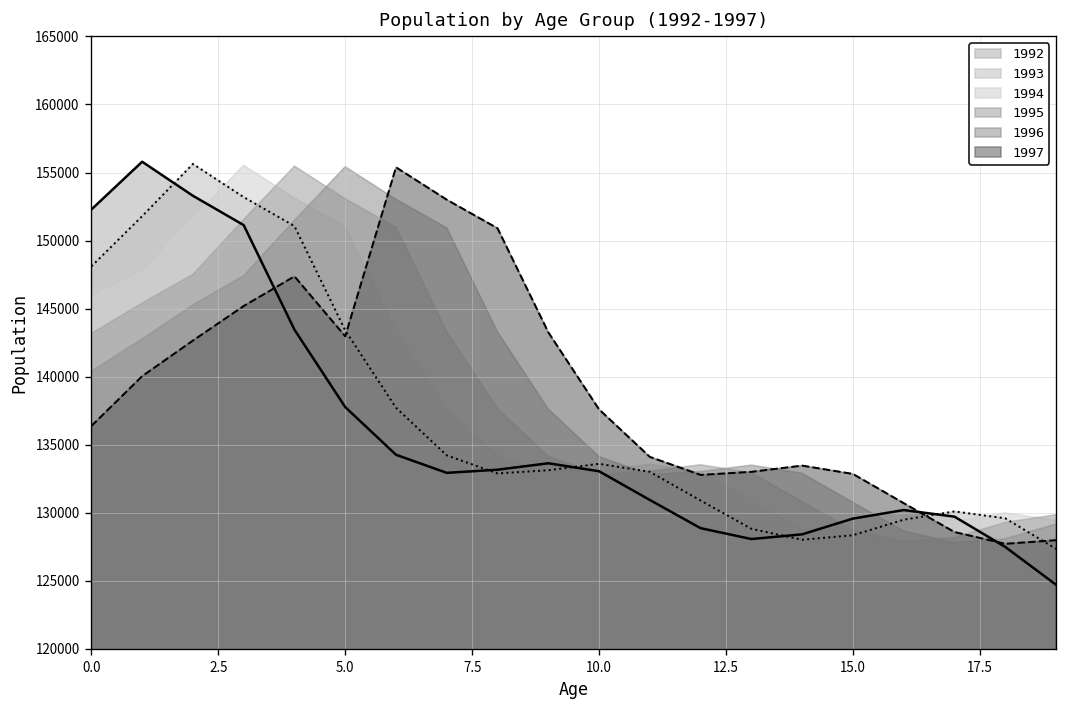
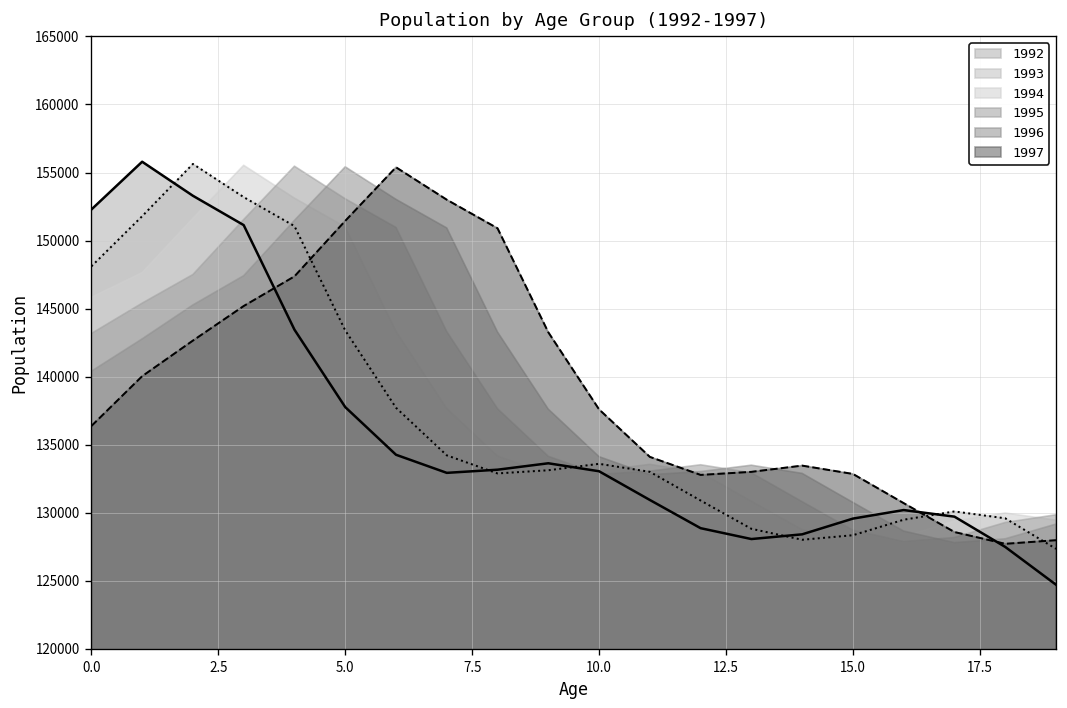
  {
    "1997": {
      "0.0": 136400,
-     "5.0": 143000,
+     "5.0": 151400,
      "10.0": 137600,
      "15.0": 132900
    }
  }
